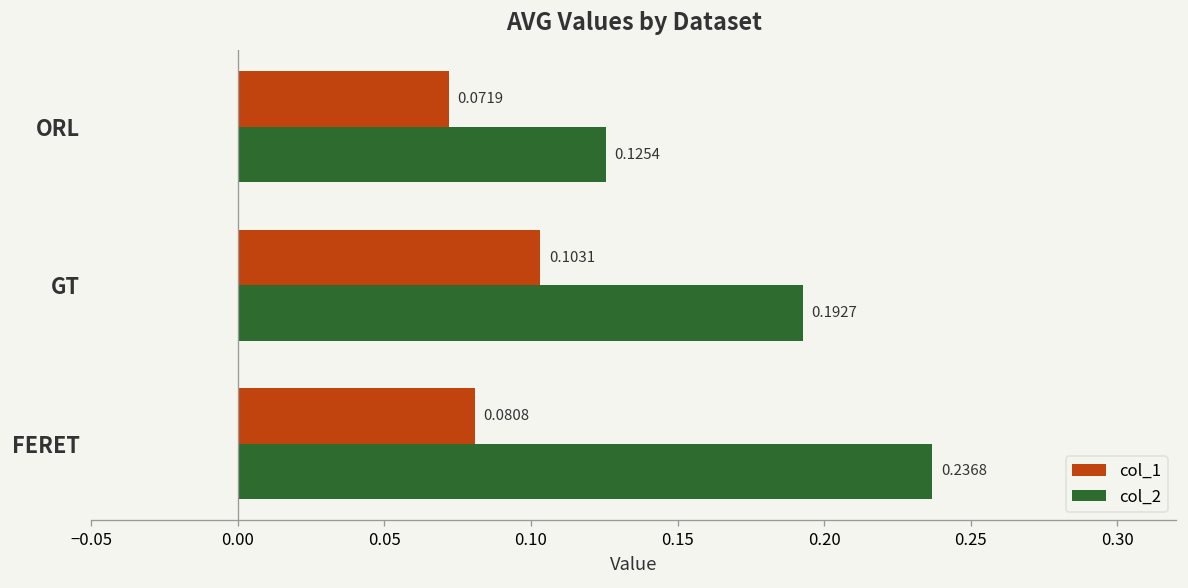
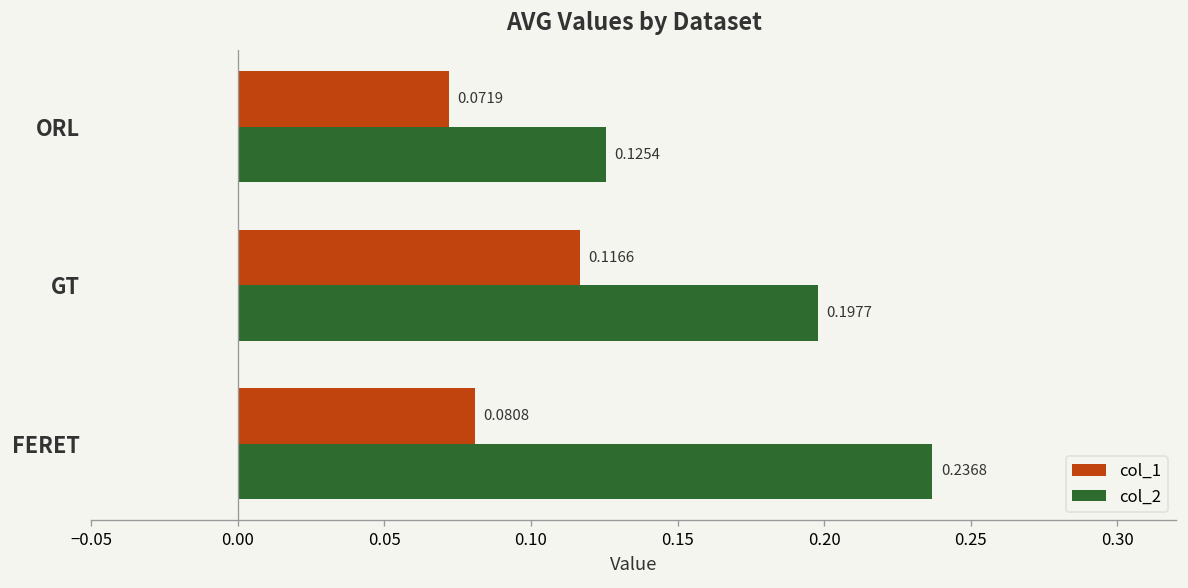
  {
    "col_1": {
      "ORL": 0.0719,
-     "GT": 0.1031,
+     "GT": 0.1166,
      "FERET": 0.0808
    },
    "col_2": {
      "ORL": 0.1254,
-     "GT": 0.1927,
+     "GT": 0.1977,
      "FERET": 0.2368
    }
  }
